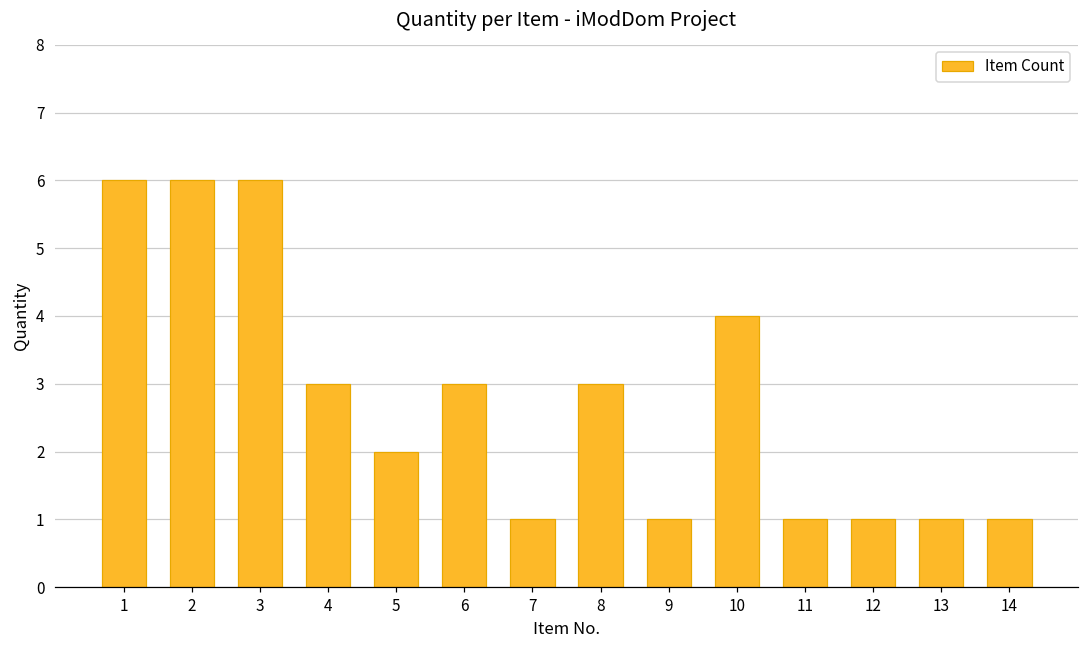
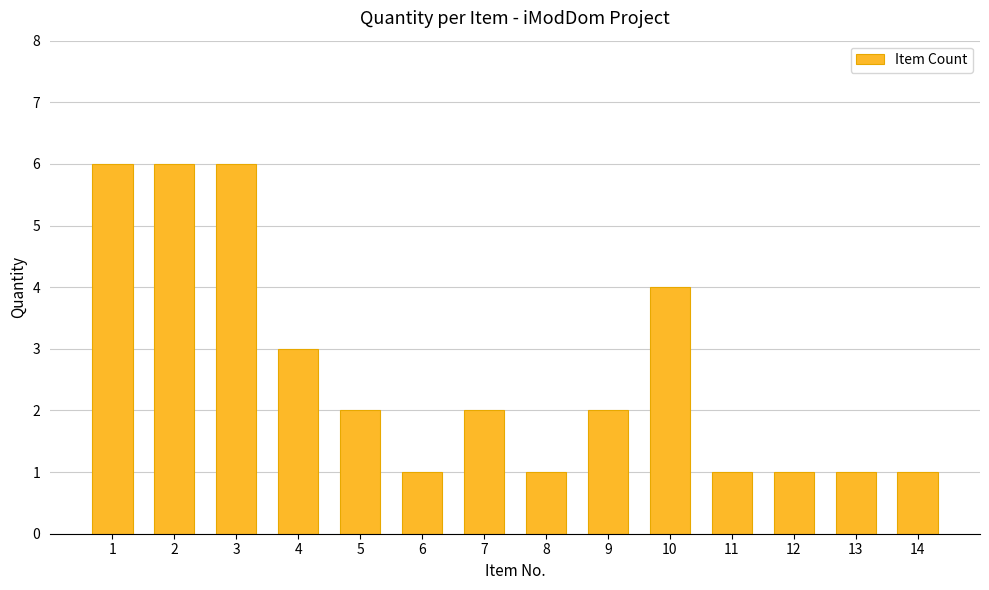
  {
    "1": 6,
    "2": 6,
    "3": 6,
    "4": 3,
    "5": 2,
-   "6": 3,
-   "7": 1,
-   "8": 3,
-   "9": 1,
+   "6": 1,
+   "7": 2,
+   "8": 1,
+   "9": 2,
    "10": 4,
    "11": 1,
    "12": 1,
    "13": 1,
    "14": 1
  }
